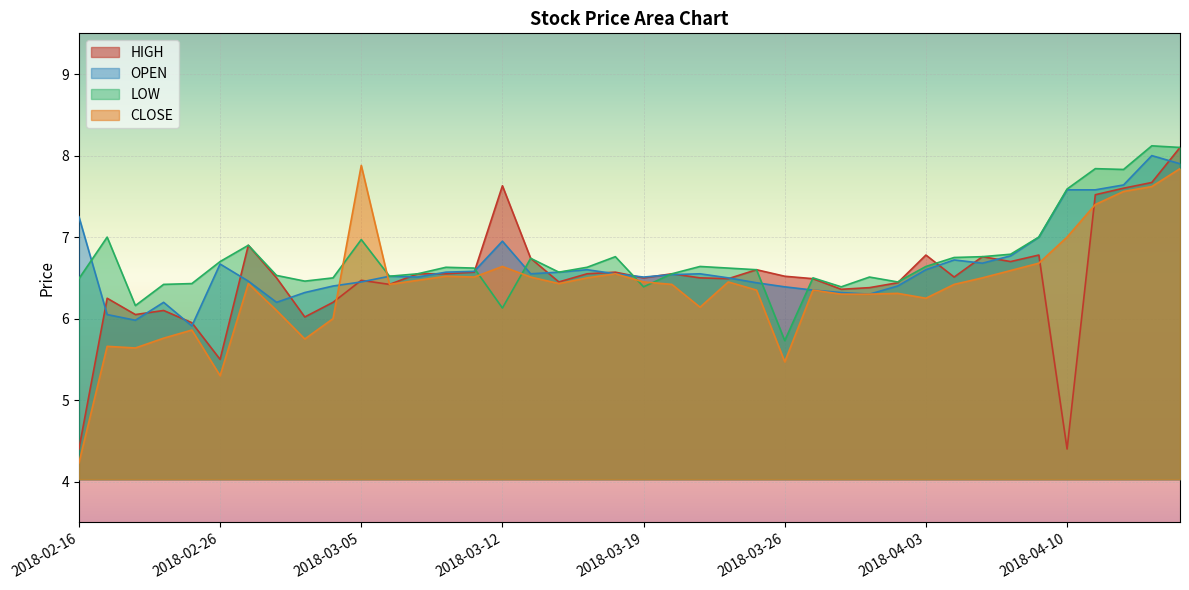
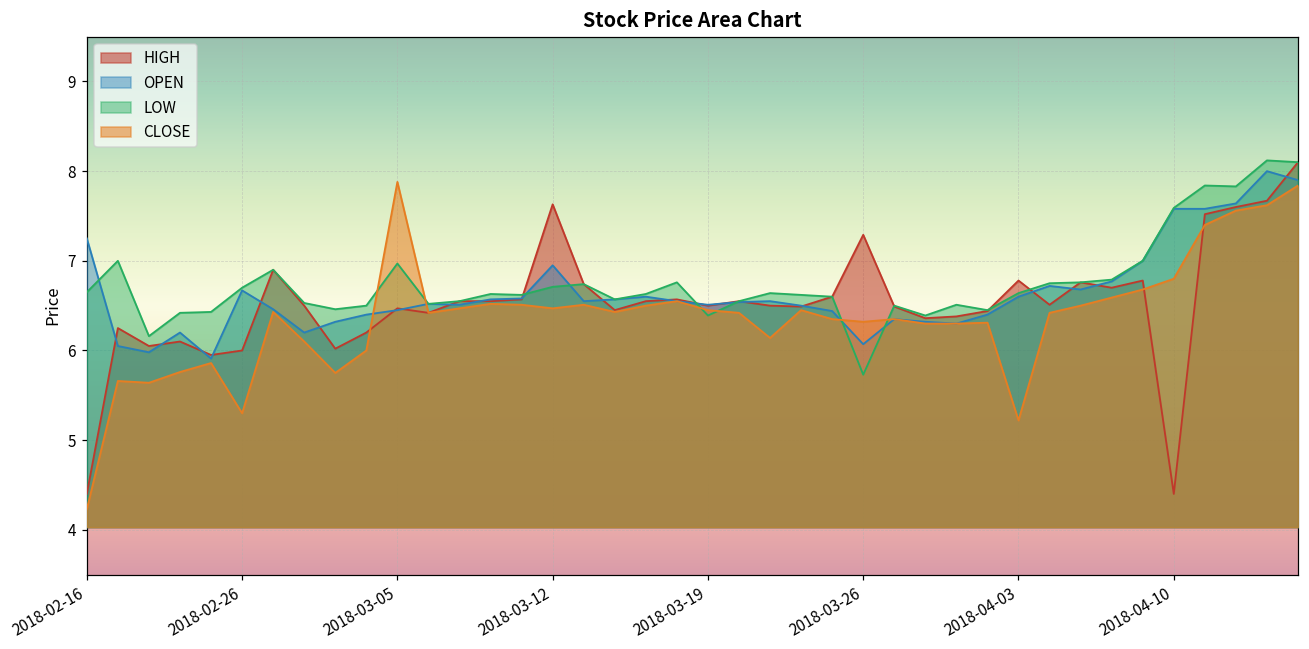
  {
    "HIGH": {
      "2018-02-16": 4.4,
-     "2018-02-26": 5.5,
+     "2018-02-26": 6.0,
      "2018-03-12": 7.6,
-     "2018-03-26": 6.5,
+     "2018-03-26": 7.3,
      "2018-04-03": 6.8,
      "2018-04-10": 4.4
    },
    "OPEN": {
      "2018-02-16": 7.3,
      "2018-03-12": 7.0,
-     "2018-03-26": 6.4,
+     "2018-03-26": 6.1,
      "2018-04-03": 6.6
    },
    "LOW": {
-     "2018-02-16": 6.5,
+     "2018-02-16": 6.7,
      "2018-03-05": 7.0,
-     "2018-03-12": 6.1,
+     "2018-03-12": 6.7,
      "2018-03-19": 6.4,
      "2018-03-26": 5.7,
      "2018-04-03": 6.6
    },
    "CLOSE": {
      "2018-02-16": 4.2,
      "2018-02-26": 5.3,
      "2018-03-05": 7.9,
-     "2018-03-12": 6.6,
+     "2018-03-12": 6.5,
      "2018-03-19": 6.5,
-     "2018-03-26": 5.5,
-     "2018-04-03": 6.3,
-     "2018-04-10": 7.0
+     "2018-03-26": 6.3,
+     "2018-04-03": 5.2,
+     "2018-04-10": 6.8
    }
  }
